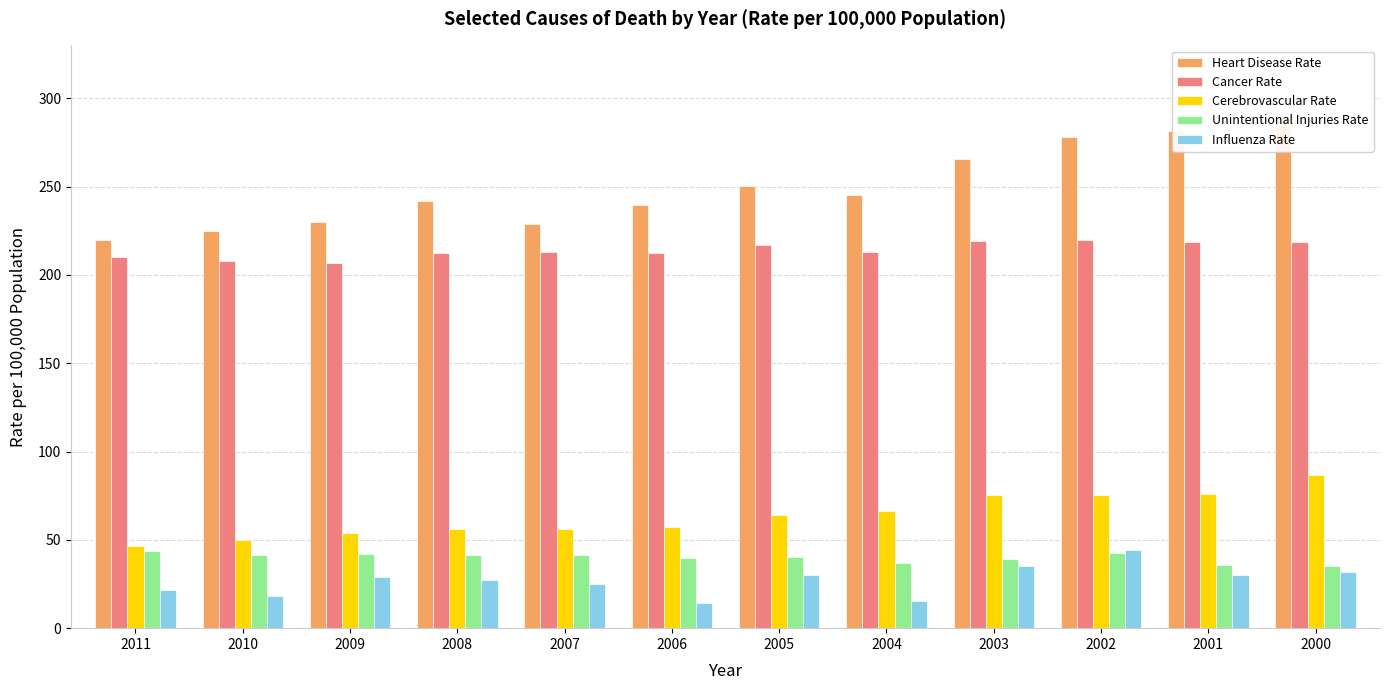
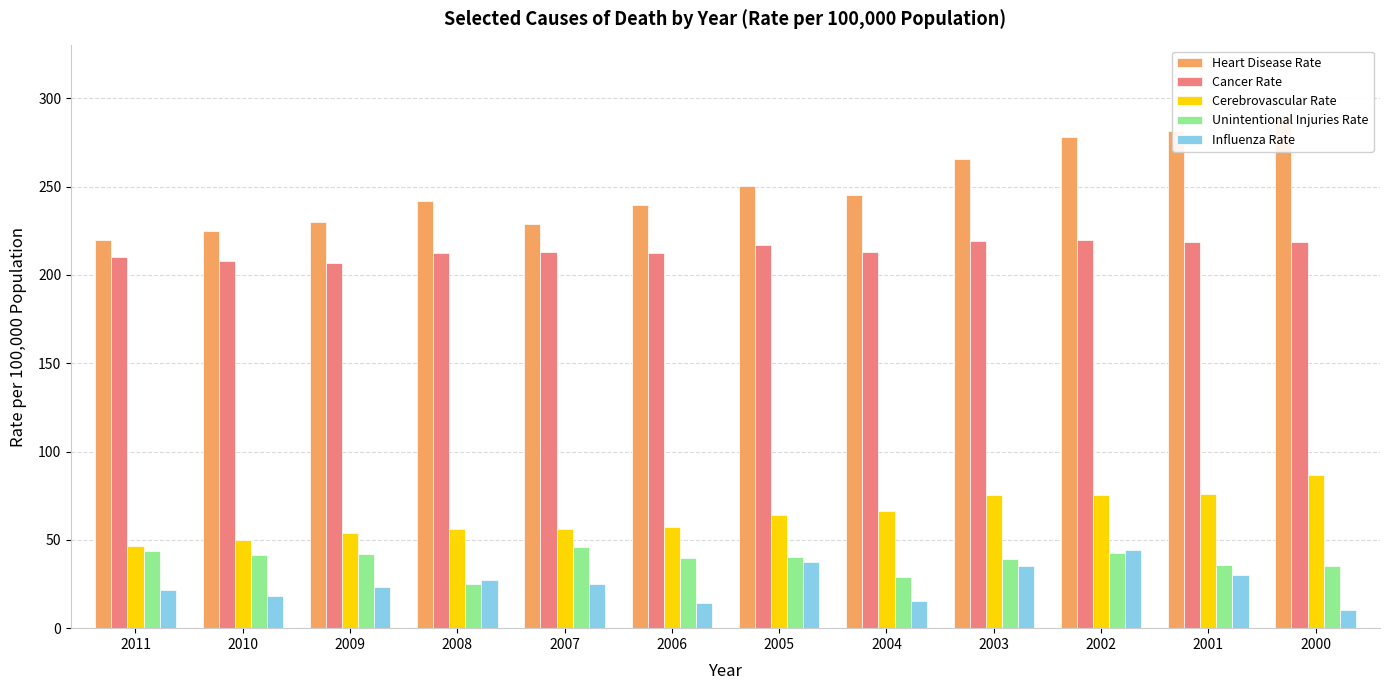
  {
    "Cerebrovascular Rate": {
      "2011": 47,
      "2010": 50,
      "2009": 54,
      "2008": 56,
      "2007": 56,
      "2006": 57,
      "2005": 64,
      "2004": 66,
      "2003": 76,
      "2002": 76,
      "2001": 76,
      "2000": 87
    },
    "Unintentional Injuries Rate": {
      "2011": 44,
      "2010": 41,
      "2009": 42,
-     "2008": 42,
-     "2007": 41,
+     "2008": 25,
+     "2007": 46,
      "2006": 40,
      "2005": 40,
-     "2004": 37,
+     "2004": 29,
      "2003": 39,
      "2002": 43,
      "2001": 36,
      "2000": 35
    },
    "Influenza Rate": {
      "2011": 22,
      "2010": 18,
-     "2009": 29,
+     "2009": 23,
      "2008": 28,
      "2007": 25,
      "2006": 14,
-     "2005": 30,
+     "2005": 37,
      "2004": 16,
      "2003": 35,
      "2002": 45,
      "2001": 30,
-     "2000": 32
+     "2000": 10
    }
  }
